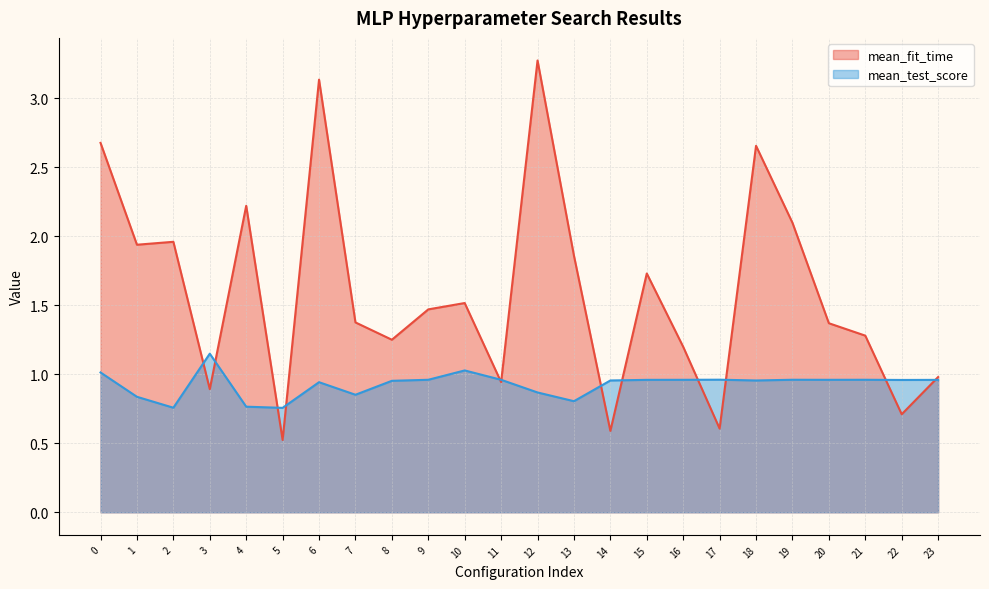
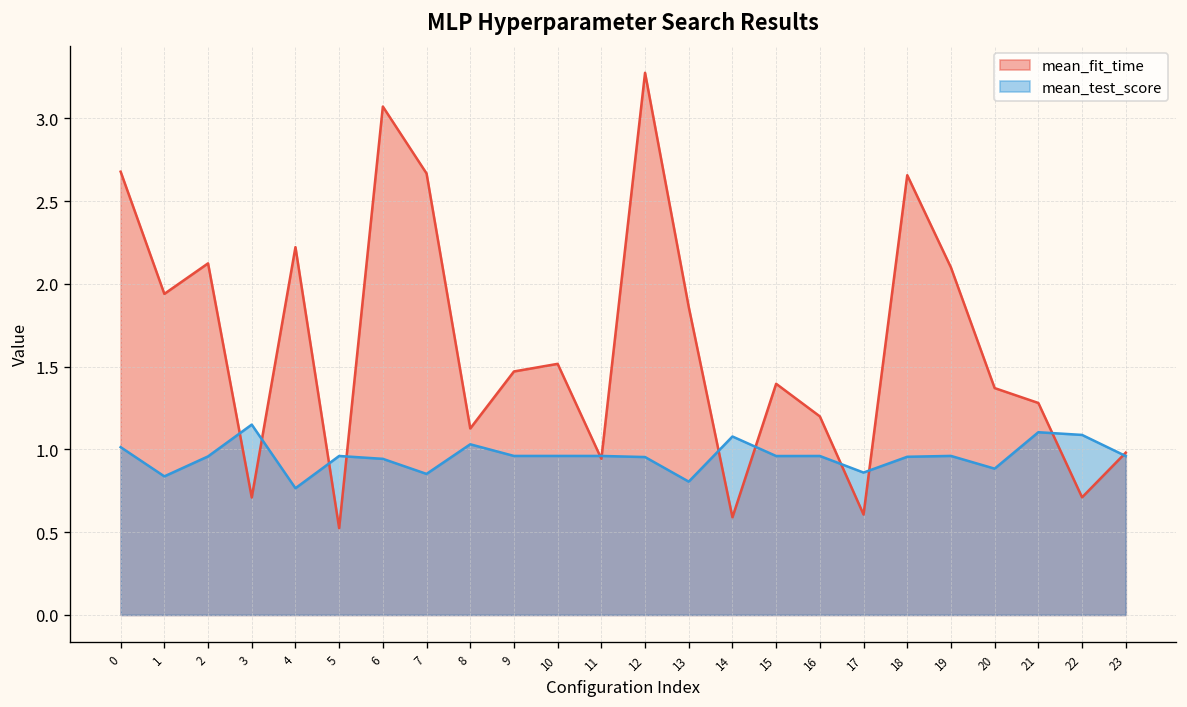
  {
    "mean_fit_time": {
      "0": 2.68,
      "1": 1.94,
-     "2": 1.96,
-     "3": 0.89,
+     "2": 2.12,
+     "3": 0.71,
      "4": 2.22,
      "5": 0.52,
-     "6": 3.14,
-     "7": 1.38,
-     "8": 1.25,
+     "6": 3.07,
+     "7": 2.67,
+     "8": 1.13,
      "9": 1.47,
      "10": 1.52,
      "12": 3.28,
      "13": 1.86,
      "14": 0.59,
-     "15": 1.73,
+     "15": 1.40,
      "16": 1.20,
      "17": 0.61,
      "18": 2.66,
      "19": 2.10,
      "20": 1.37,
      "21": 1.28,
      "22": 0.71,
      "23": 0.98
    },
    "mean_test_score": {
      "0": 1.01,
      "1": 0.84,
-     "2": 0.76,
+     "2": 0.96,
      "3": 1.15,
      "4": 0.77,
-     "5": 0.76,
+     "5": 0.96,
      "6": 0.94,
      "7": 0.85,
-     "8": 0.95,
+     "8": 1.03,
      "9": 0.96,
-     "10": 1.03,
-     "12": 0.87,
+     "10": 0.96,
+     "12": 0.95,
      "13": 0.81,
-     "14": 0.96,
+     "14": 1.08,
      "15": 0.96,
      "16": 0.96,
-     "17": 0.96,
+     "17": 0.86,
      "18": 0.96,
      "19": 0.96,
-     "20": 0.96,
-     "21": 0.96,
-     "22": 0.96,
+     "20": 0.88,
+     "21": 1.10,
+     "22": 1.09,
      "23": 0.96
    }
  }
